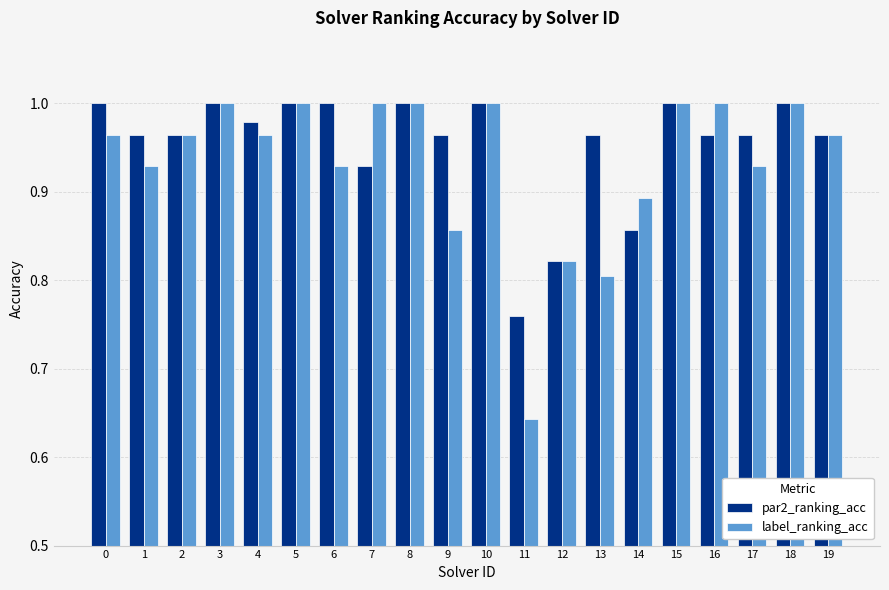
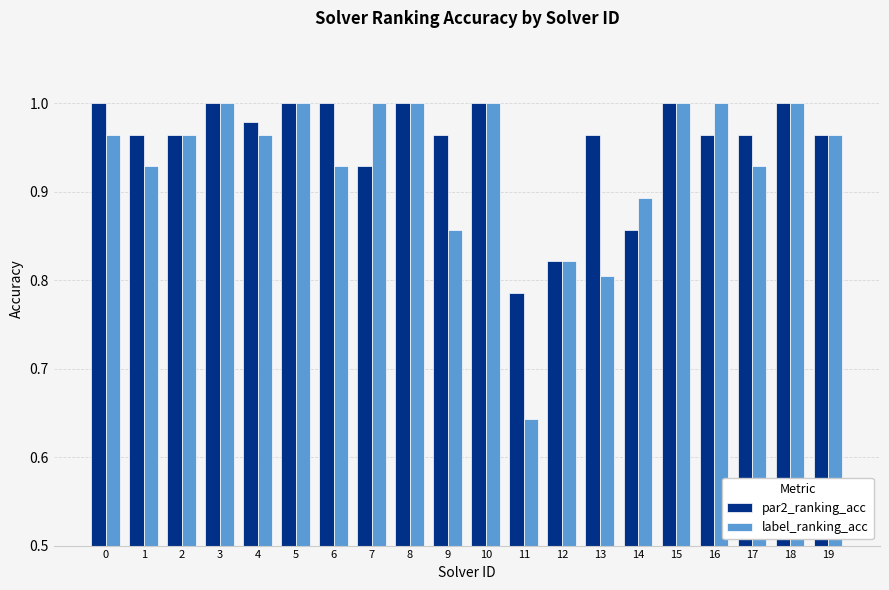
  {
    "par2_ranking_acc": {
      "0": 1.00,
      "1": 0.96,
      "2": 0.96,
      "3": 1.00,
      "4": 0.98,
      "5": 1.00,
      "6": 1.00,
      "7": 0.93,
      "8": 1.00,
      "9": 0.96,
      "10": 1.00,
-     "11": 0.76,
+     "11": 0.79,
      "12": 0.82,
      "13": 0.96,
      "14": 0.86,
      "15": 1.00,
      "16": 0.96,
      "17": 0.96,
      "18": 1.00,
      "19": 0.96
    },
    "label_ranking_acc": {
      "0": 0.96,
      "1": 0.93,
      "2": 0.96,
      "3": 1.00,
      "4": 0.96,
      "5": 1.00,
      "6": 0.93,
      "7": 1.00,
      "8": 1.00,
      "9": 0.86,
      "10": 1.00,
      "11": 0.64,
      "12": 0.82,
      "13": 0.80,
      "14": 0.89,
      "15": 1.00,
      "16": 1.00,
      "17": 0.93,
      "18": 1.00,
      "19": 0.96
    }
  }
